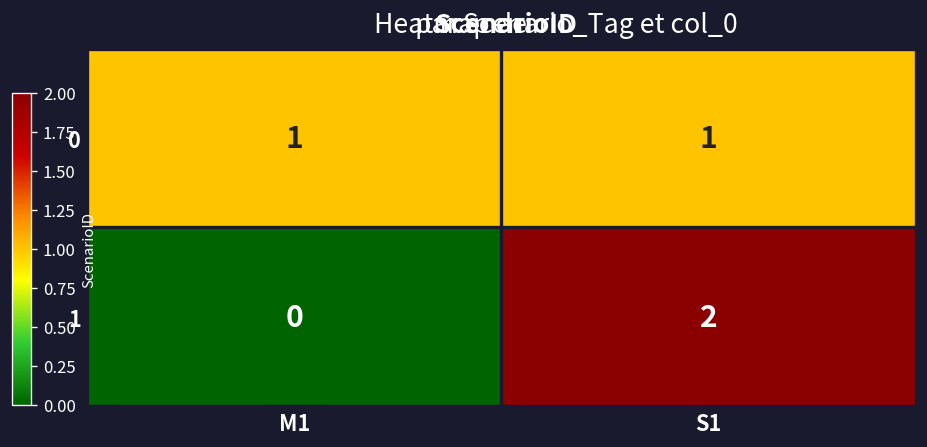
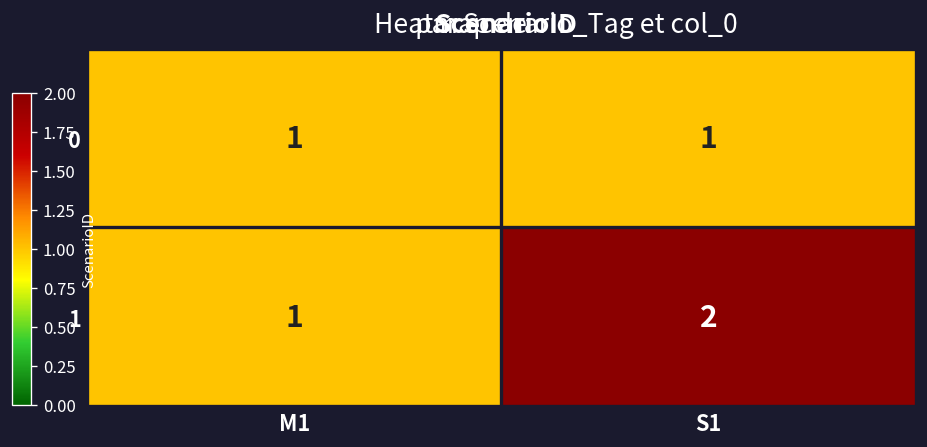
  {
    "0": {
      "M1": 1,
      "S1": 1
    },
    "1": {
-     "M1": 0,
+     "M1": 1,
      "S1": 2
    }
  }
